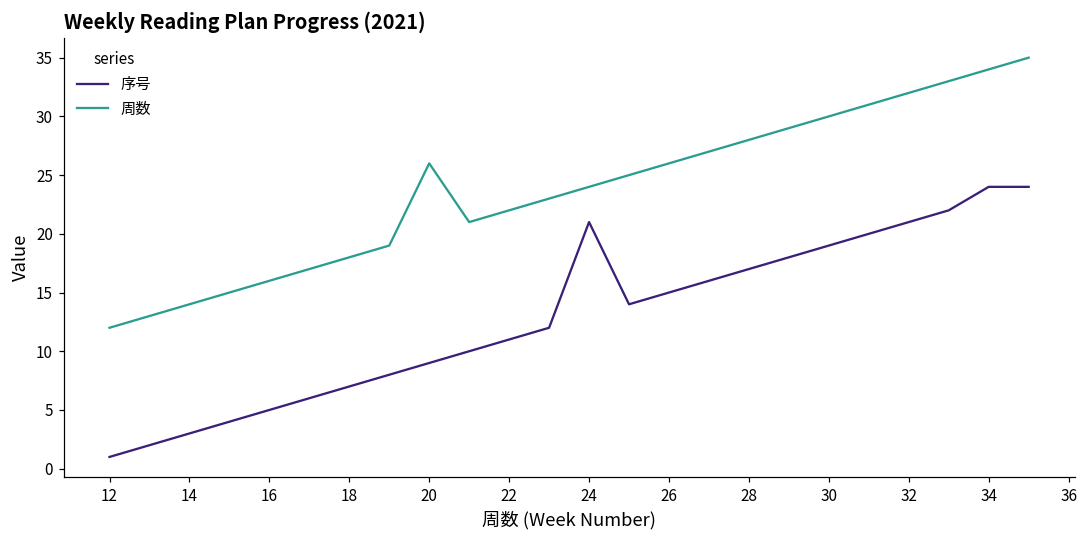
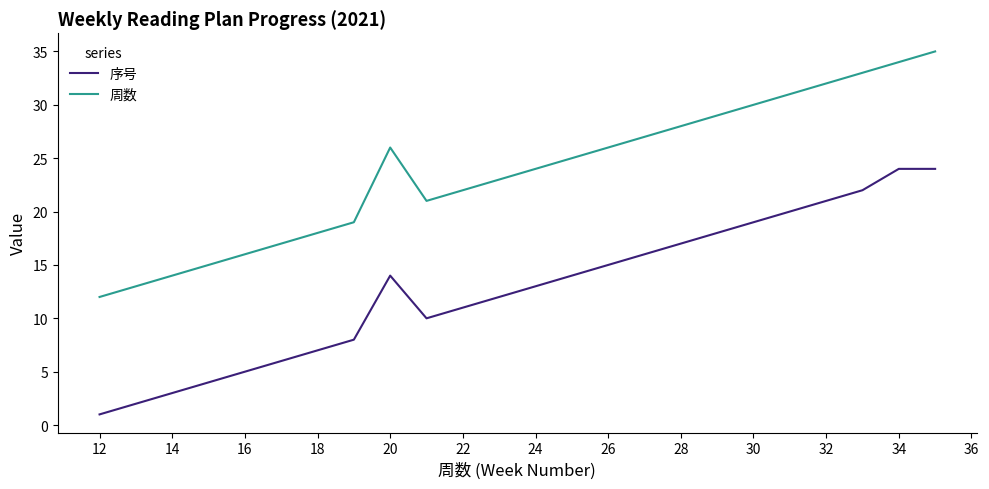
  {
    "序号": {
      "12": 1,
      "14": 3,
      "16": 5,
      "18": 7,
-     "20": 9,
+     "20": 14,
      "22": 11,
-     "24": 21,
+     "24": 13,
      "26": 15,
      "28": 17,
      "30": 19,
      "32": 21,
      "34": 24
    },
    "周数": {
      "12": 12,
      "14": 14,
      "16": 16,
      "18": 18,
      "20": 26,
      "22": 22,
      "24": 24,
      "26": 26,
      "28": 28,
      "30": 30,
      "32": 32,
      "34": 34
    }
  }
